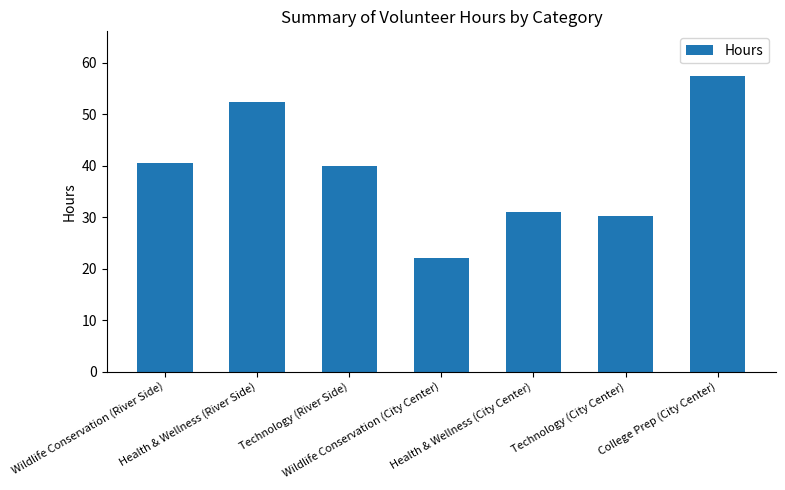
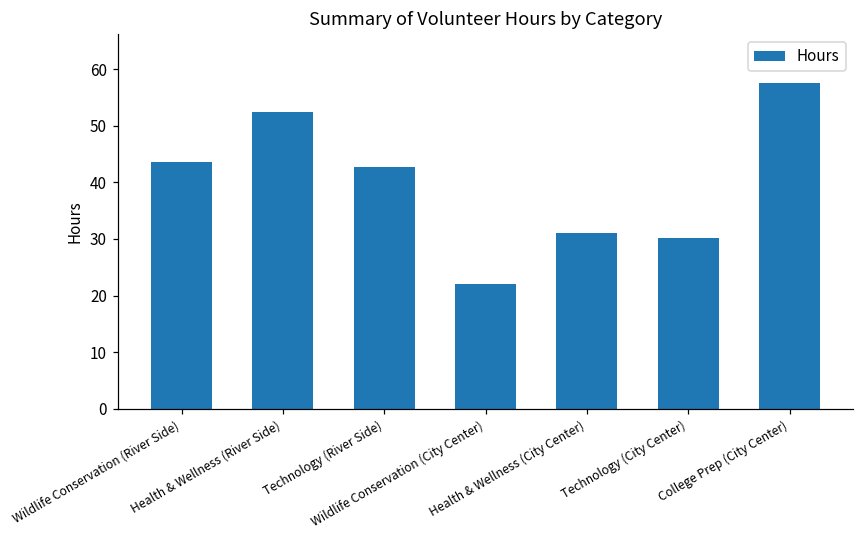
  {
-   "Wildlife Conservation (River Side)": 41,
+   "Wildlife Conservation (River Side)": 44,
    "Health & Wellness (River Side)": 52,
-   "Technology (River Side)": 40,
+   "Technology (River Side)": 43,
    "Wildlife Conservation (City Center)": 22,
    "Health & Wellness (City Center)": 31,
    "Technology (City Center)": 30,
    "College Prep (City Center)": 58
  }
